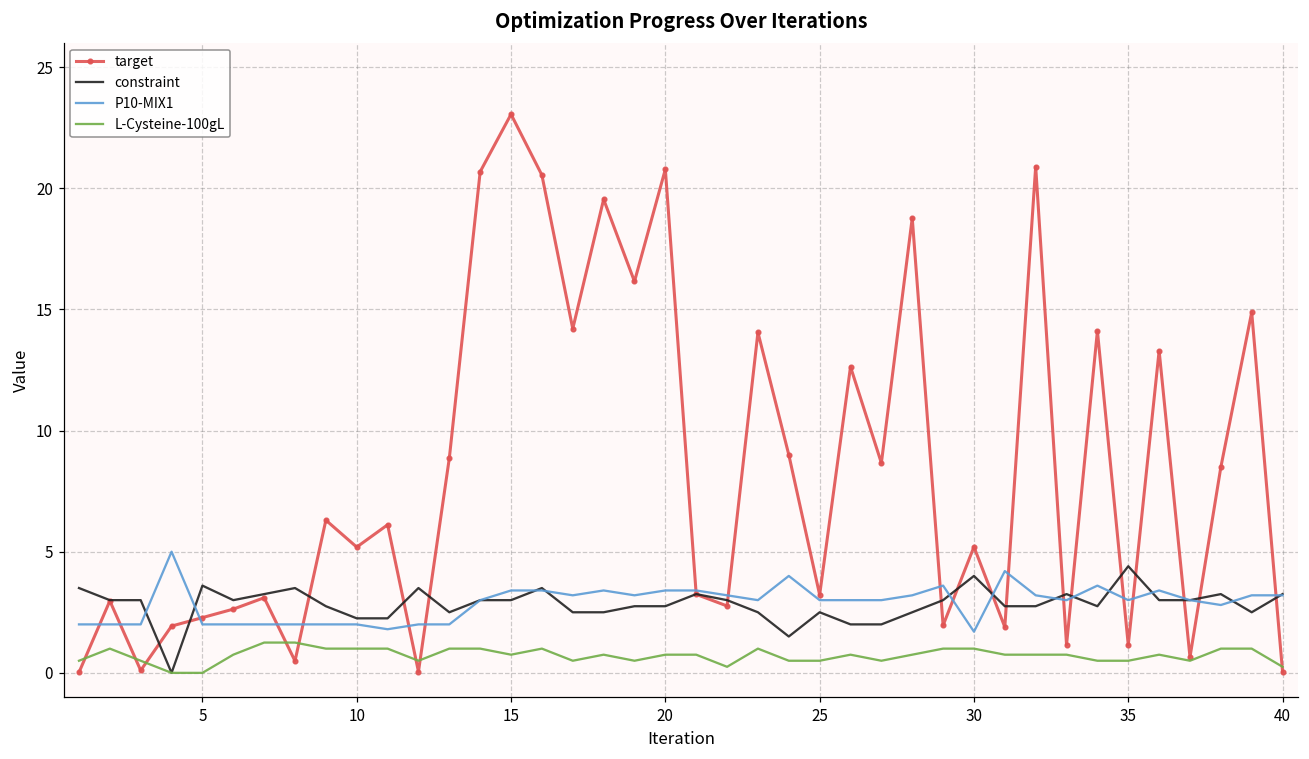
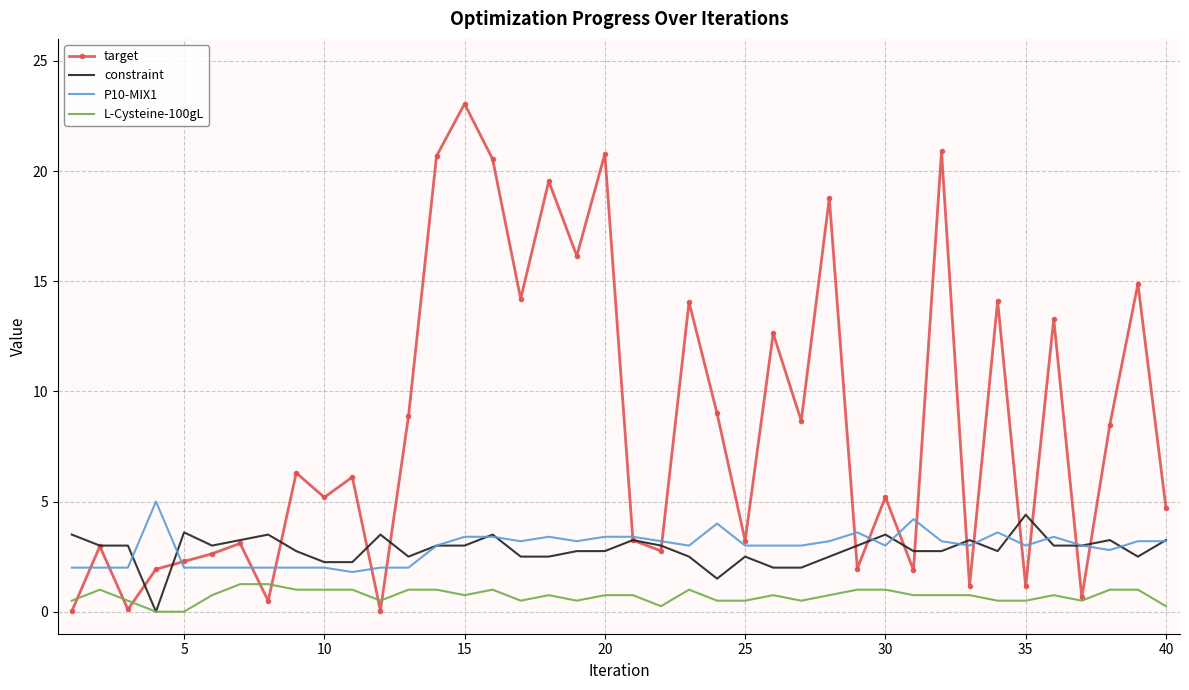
  {
    "target": {
      "5": 2.3,
      "10": 5.2,
      "15": 23.1,
      "20": 20.8,
      "25": 3.2,
      "30": 5.2,
      "35": 1.2,
-     "40": 0.0
+     "40": 4.7
    },
    "constraint": {
      "5": 3.6,
      "10": 2.3,
      "15": 3.0,
      "20": 2.8,
      "25": 2.5,
-     "30": 4.0,
+     "30": 3.5,
      "35": 4.4
    },
    "P10-MIX1": {
      "5": 2.0,
      "10": 2.0,
      "15": 3.4,
      "20": 3.4,
      "25": 3.0,
-     "30": 1.7,
+     "30": 3.0,
      "35": 3.0
    },
    "L-Cysteine-100gL": {
      "5": 0.0,
      "10": 1.0,
      "15": 0.8,
      "20": 0.8,
      "25": 0.5,
      "30": 1.0,
      "35": 0.5,
      "40": 0.3
    }
  }
